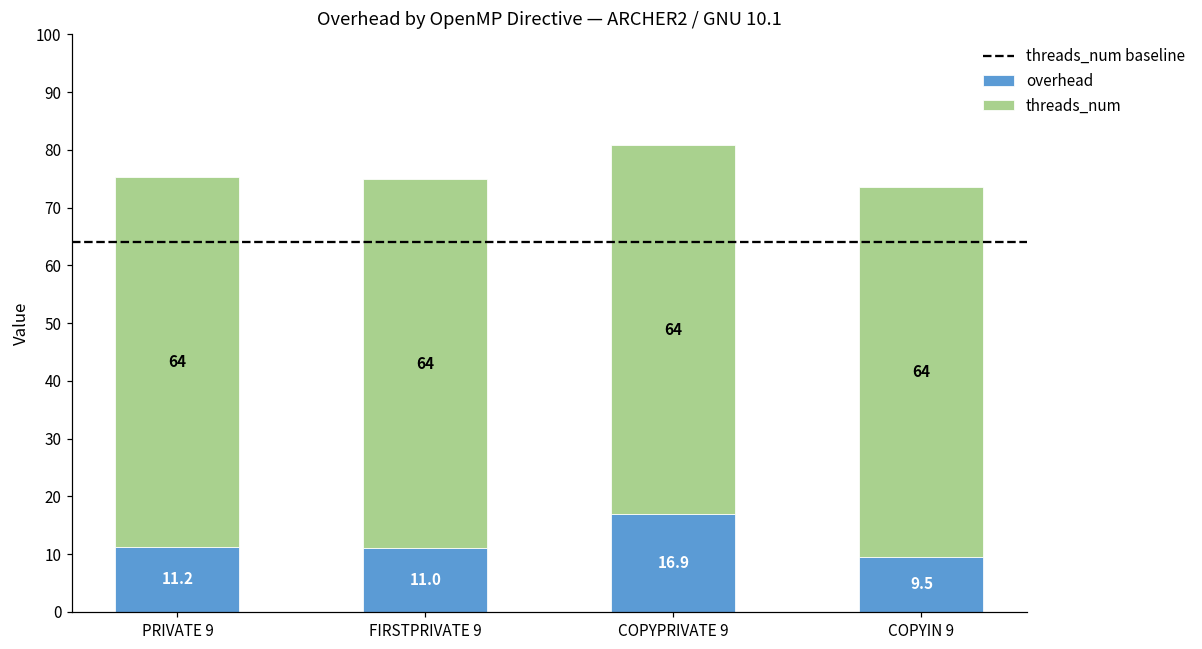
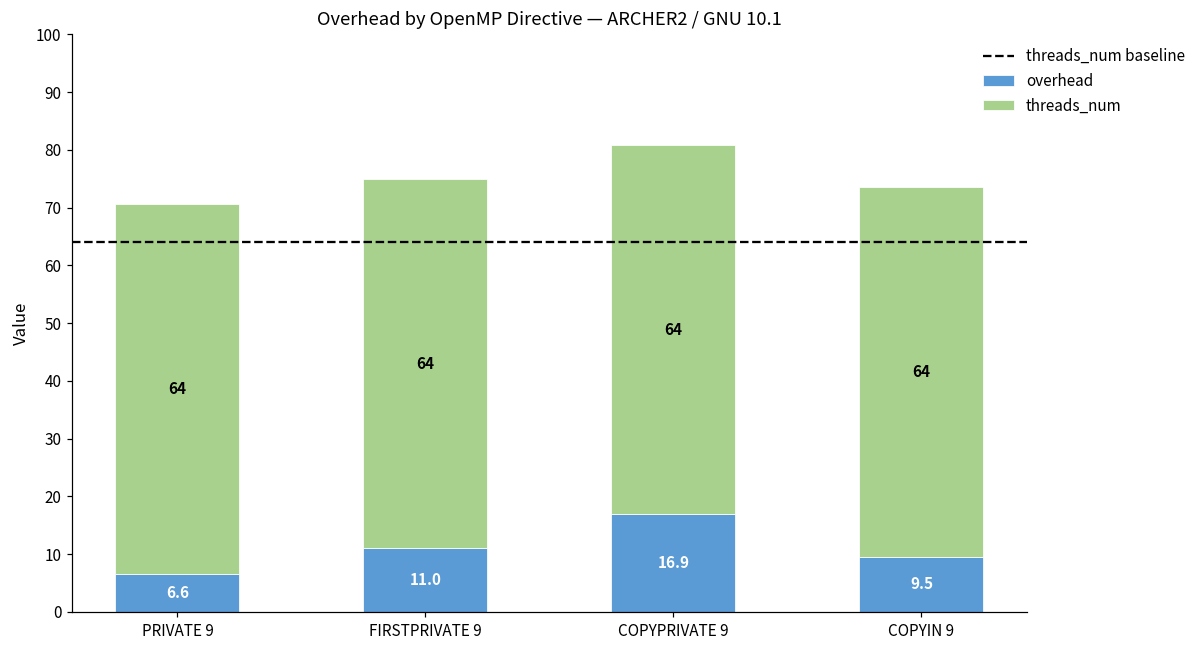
  {
    "overhead": {
-     "PRIVATE 9": 11.2,
+     "PRIVATE 9": 6.6,
      "FIRSTPRIVATE 9": 11.0,
      "COPYPRIVATE 9": 16.9,
      "COPYIN 9": 9.5
    },
    "threads_num": {
      "PRIVATE 9": 64,
      "FIRSTPRIVATE 9": 64,
      "COPYPRIVATE 9": 64,
      "COPYIN 9": 64
    }
  }
